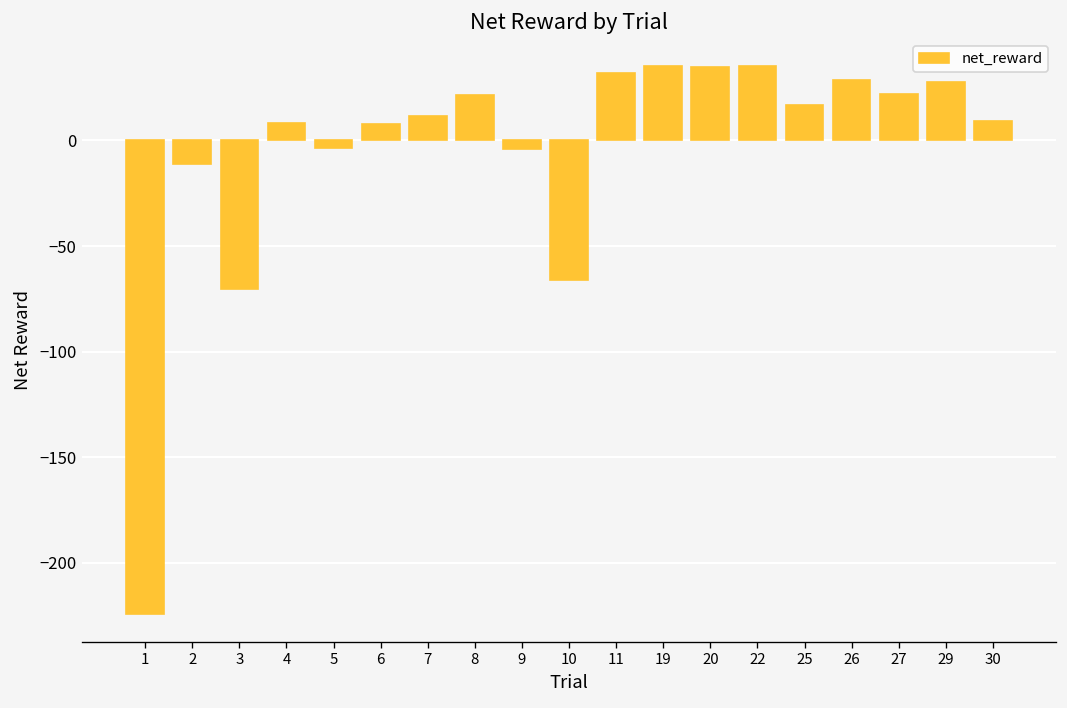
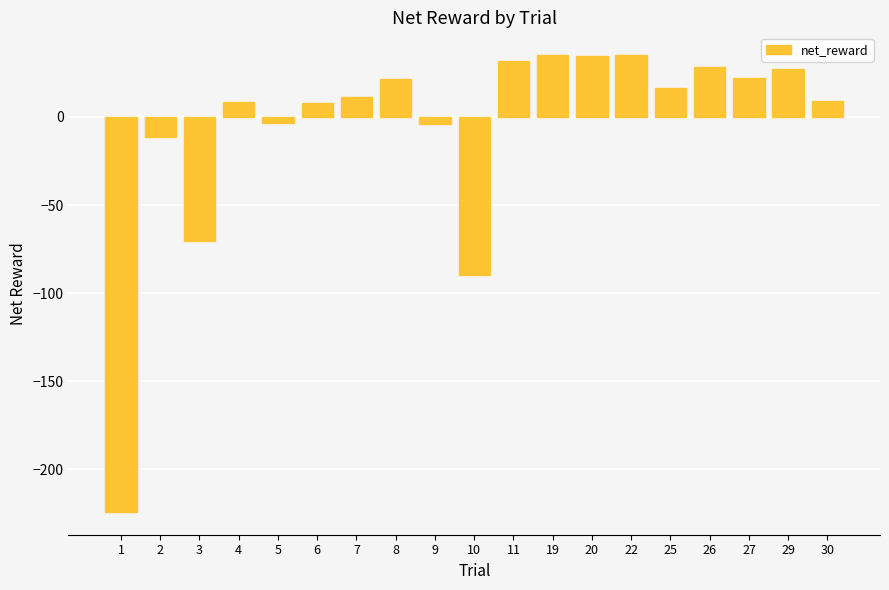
  {
    "1": -224,
    "2": -11,
    "3": -70,
    "4": 8,
    "5": -3,
    "6": 8,
    "7": 12,
    "8": 22,
    "9": -4,
-   "10": -66,
+   "10": -90,
    "11": 32,
    "19": 35,
    "20": 35,
    "22": 35,
    "25": 17,
    "26": 28,
    "27": 22,
    "29": 27,
    "30": 9
  }
